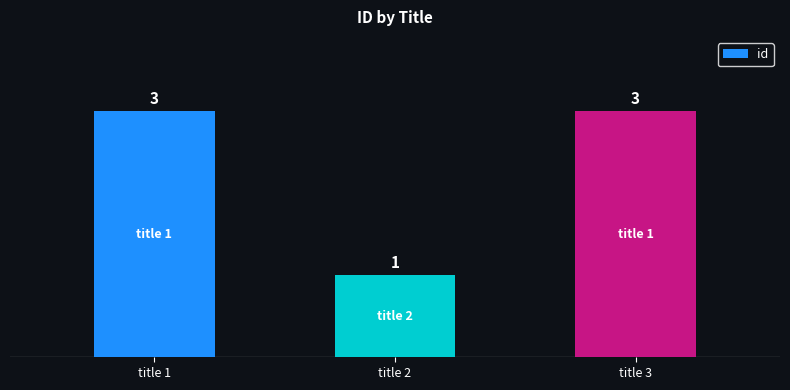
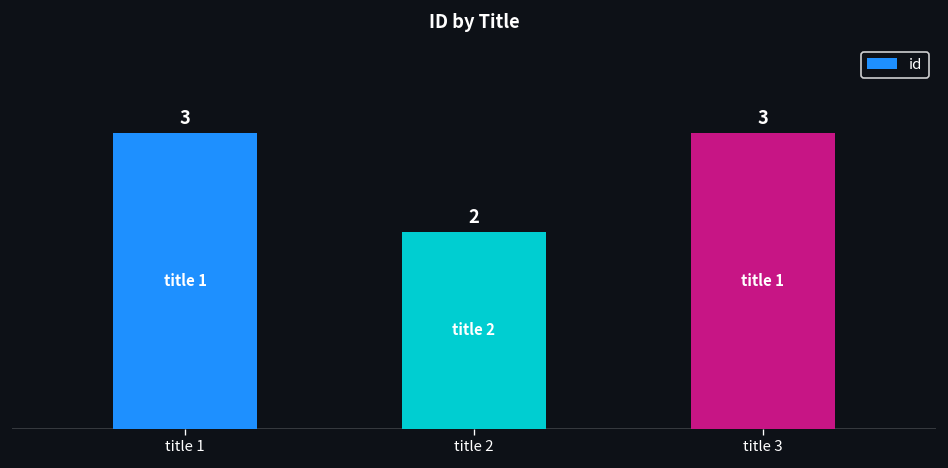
  {
    "title 1": 3,
-   "title 2": 1,
+   "title 2": 2,
    "title 3": 3
  }
